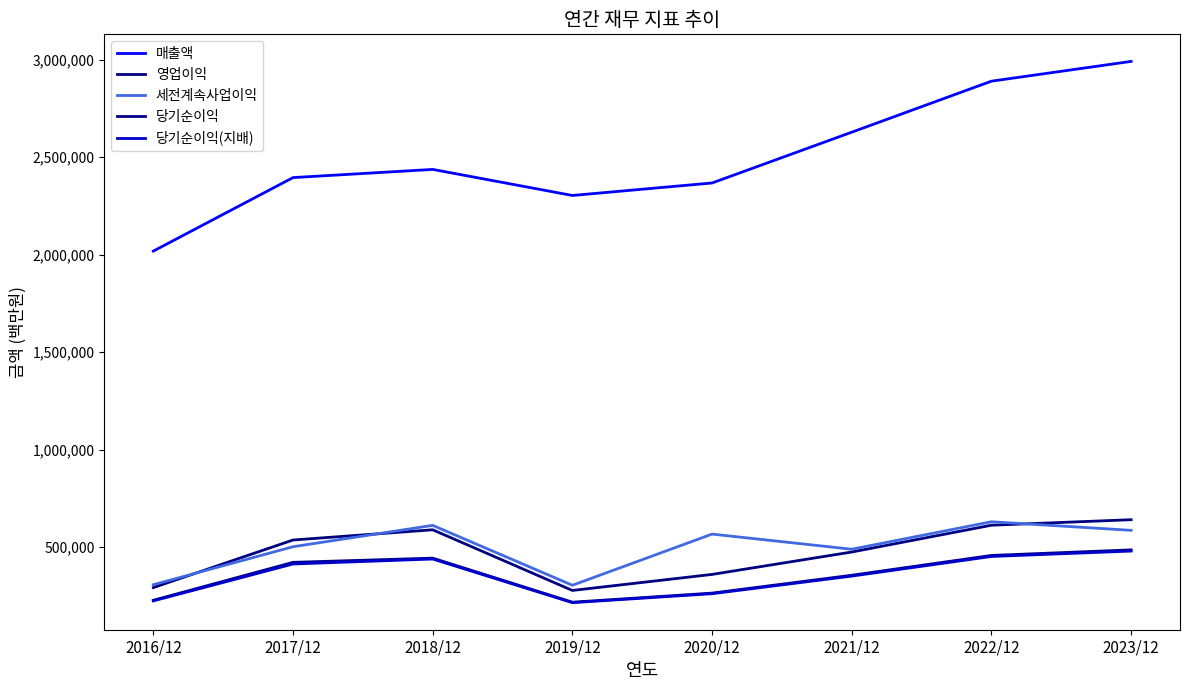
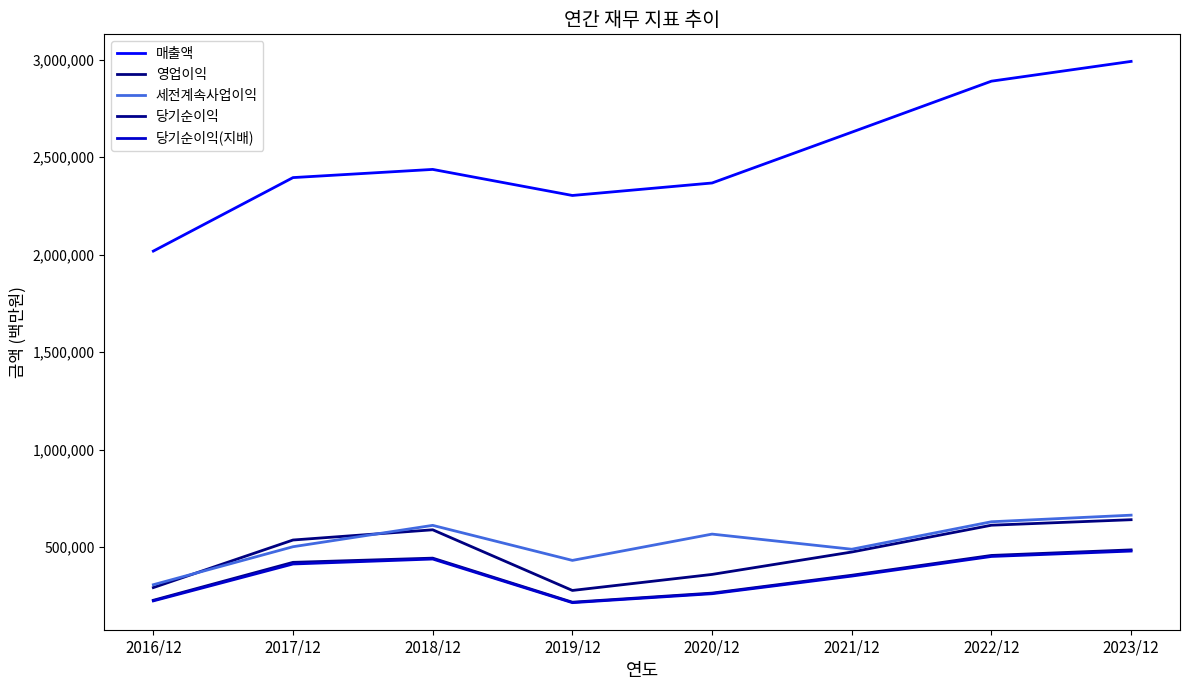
  {
    "세전계속사업이익": {
      "2016/12": "310,000",
      "2017/12": "500,000",
      "2018/12": "610,000",
-     "2019/12": "300,000",
+     "2019/12": "430,000",
      "2020/12": "570,000",
      "2021/12": "490,000",
      "2022/12": "630,000",
-     "2023/12": "590,000"
+     "2023/12": "660,000"
    }
  }
